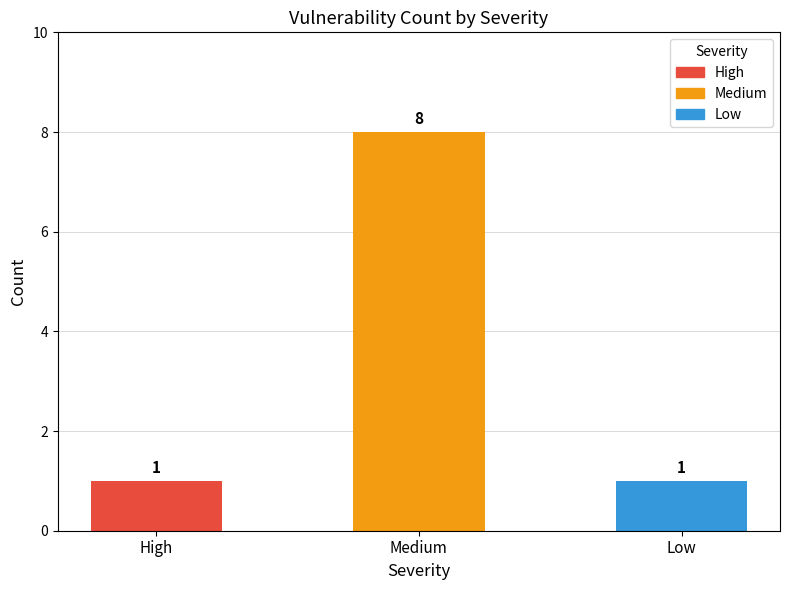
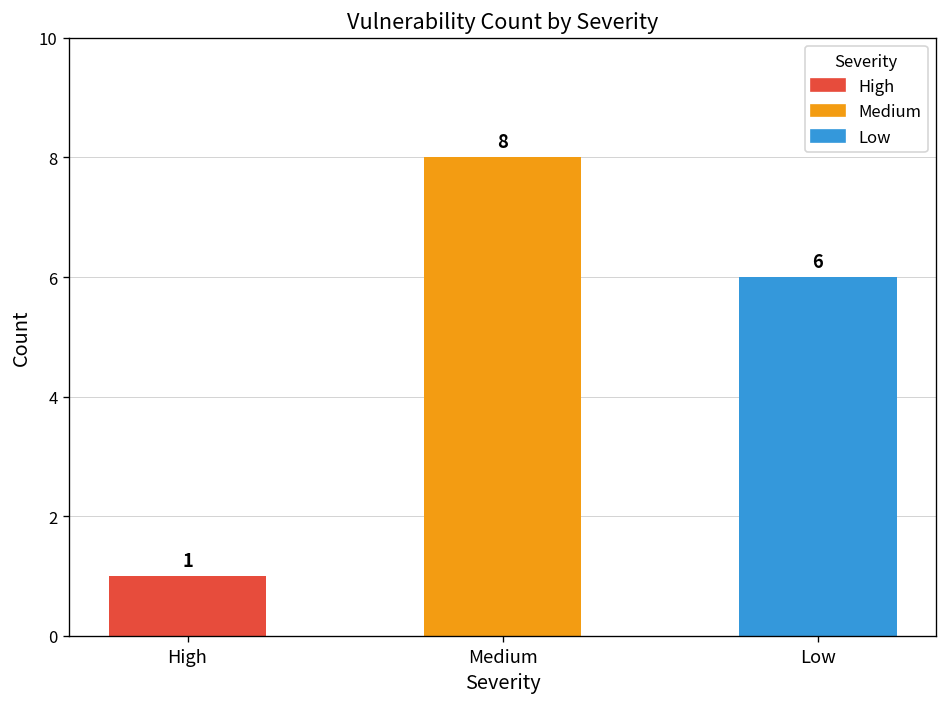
  {
    "High": 1,
    "Medium": 8,
-   "Low": 1
+   "Low": 6
  }
